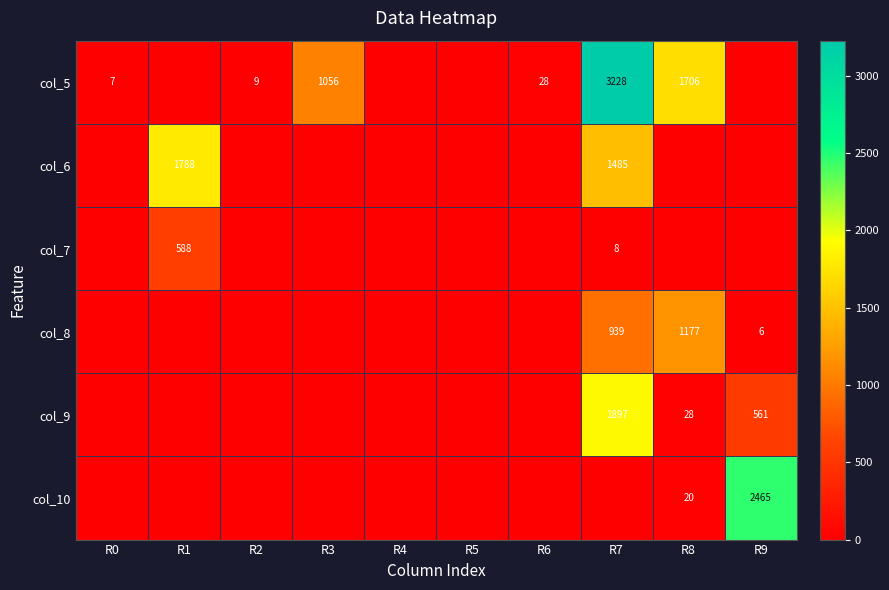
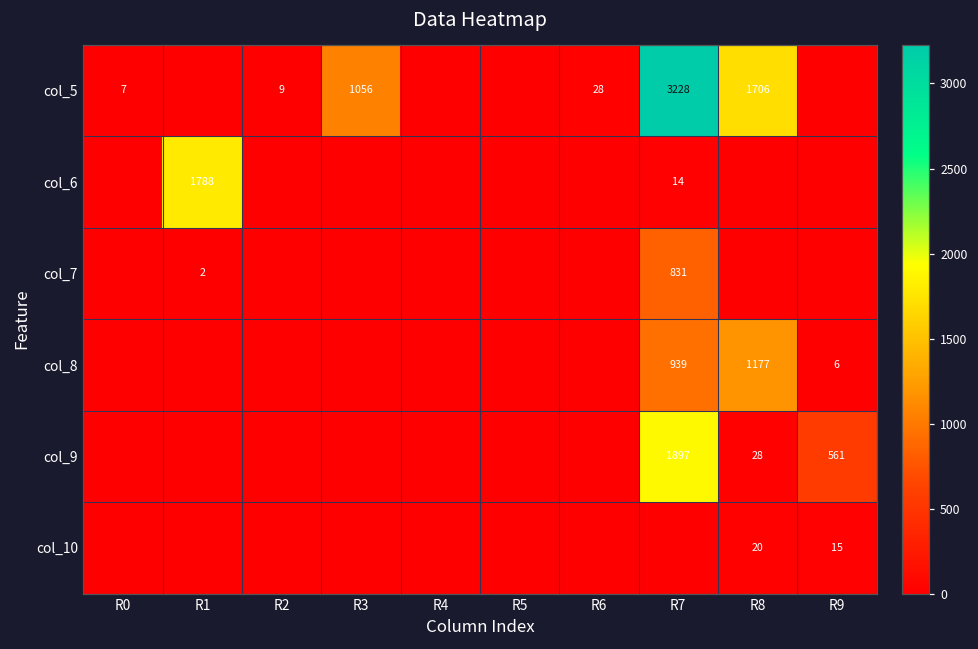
  {
    "col_5": {
      "R0": 7,
      "R2": 9,
      "R3": 1056,
      "R6": 28,
      "R7": 3228,
      "R8": 1706
    },
    "col_6": {
      "R1": 1788,
-     "R7": 1485
+     "R7": 14
    },
    "col_7": {
-     "R1": 588,
-     "R7": 8
+     "R1": 2,
+     "R7": 831
    },
    "col_8": {
      "R7": 939,
      "R8": 1177,
      "R9": 6
    },
    "col_9": {
      "R7": 1897,
      "R8": 28,
      "R9": 561
    },
    "col_10": {
      "R8": 20,
-     "R9": 2465
+     "R9": 15
    }
  }
